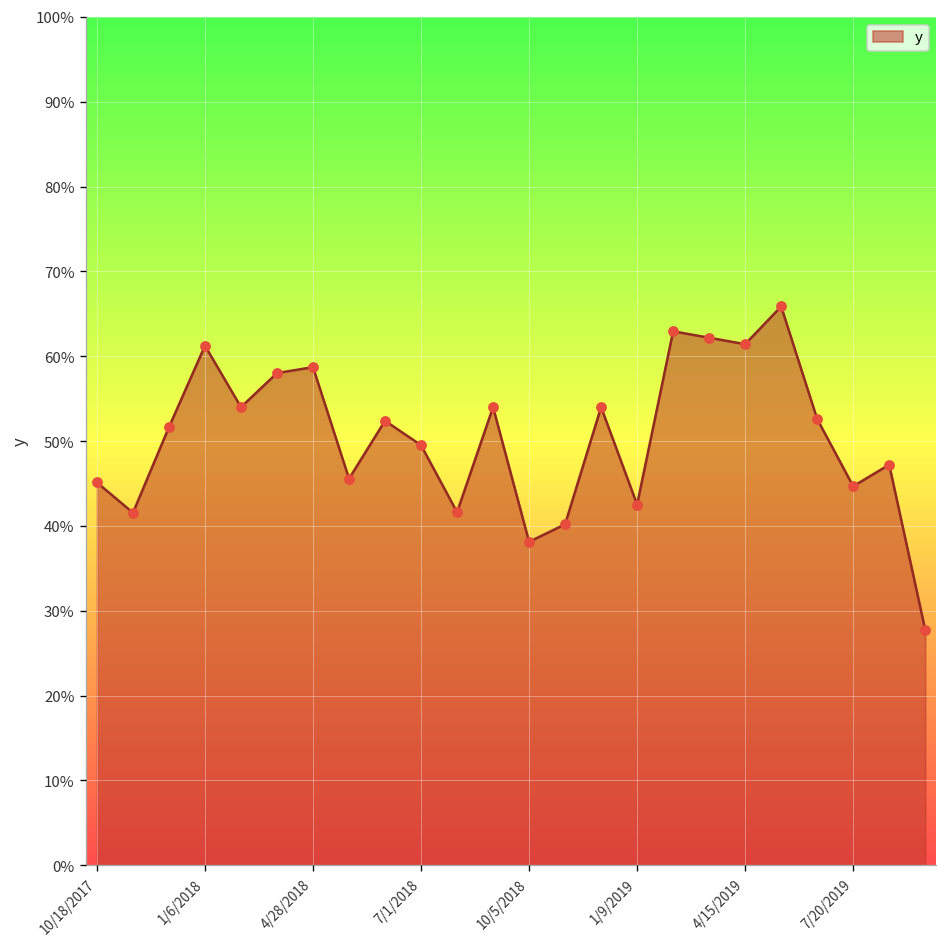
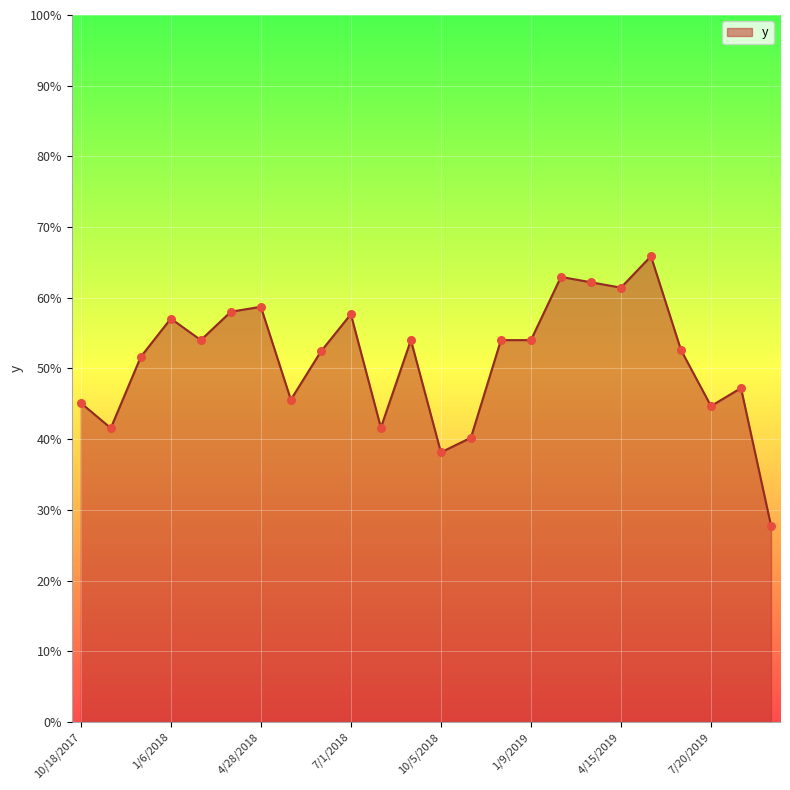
  {
    "10/18/2017": "45%",
-   "1/6/2018": "61%",
+   "1/6/2018": "57%",
    "4/28/2018": "59%",
-   "7/1/2018": "50%",
+   "7/1/2018": "58%",
    "10/5/2018": "38%",
-   "1/9/2019": "43%",
+   "1/9/2019": "54%",
    "4/15/2019": "61%",
    "7/20/2019": "45%"
  }
